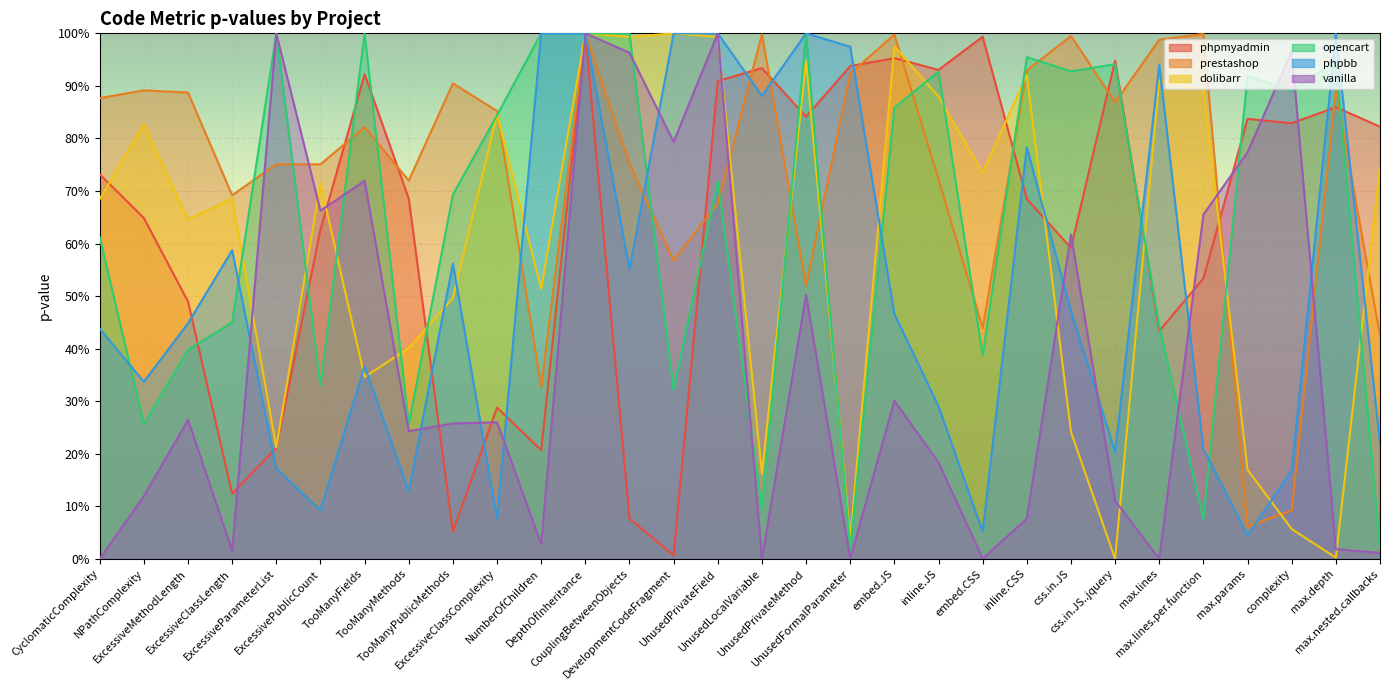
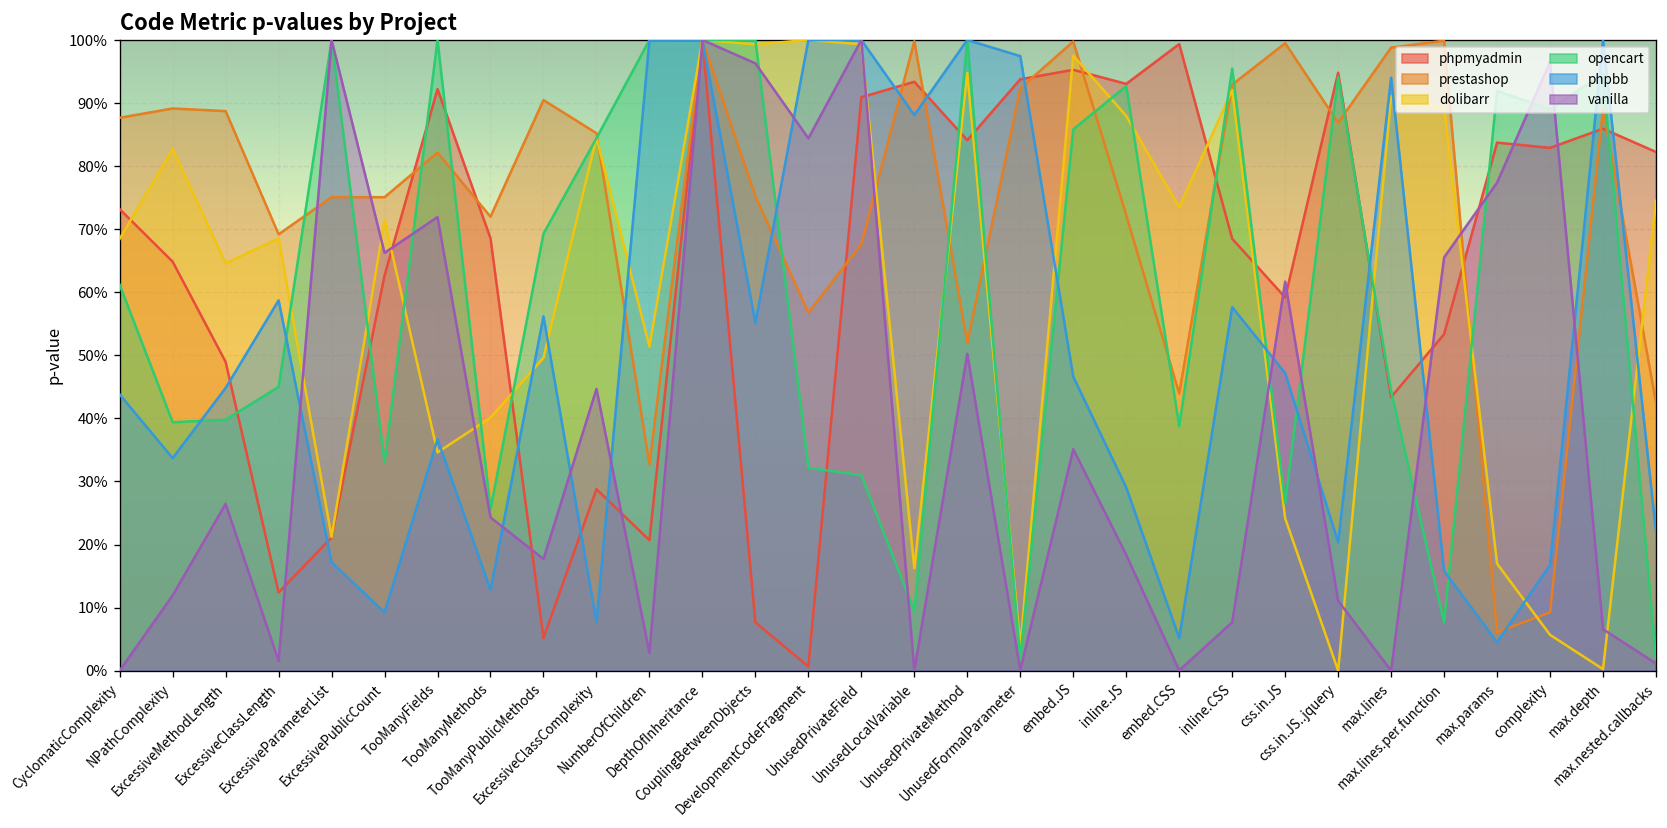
  {
    "opencart": {
      "CyclomaticComplexity": "61%",
-     "NPathComplexity": "26%",
+     "NPathComplexity": "39%",
      "ExcessiveMethodLength": "40%",
      "ExcessiveClassLength": "45%",
      "ExcessivePublicCount": "33%",
      "TooManyFields": "100%",
      "TooManyMethods": "26%",
      "TooManyPublicMethods": "69%",
      "CouplingBetweenObjects": "100%",
      "DevelopmentCodeFragment": "32%",
-     "UnusedPrivateField": "72%",
+     "UnusedPrivateField": "31%",
      "UnusedLocalVariable": "9%",
      "UnusedFormalParameter": "2%",
      "embed.JS": "86%",
      "embed.CSS": "39%",
      "inline.CSS": "95%",
-     "css.in.JS": "93%",
+     "css.in.JS": "27%",
      "css.in.JS..jquery": "94%",
      "max.lines": "44%",
      "max.lines.per.function": "8%",
      "complexity": "89%",
      "max.nested.callbacks": "2%"
    },
    "phpbb": {
      "CyclomaticComplexity": "44%",
      "NPathComplexity": "34%",
      "ExcessiveMethodLength": "45%",
      "ExcessiveClassLength": "59%",
      "ExcessiveParameterList": "17%",
      "ExcessivePublicCount": "9%",
      "TooManyFields": "37%",
      "TooManyMethods": "13%",
      "TooManyPublicMethods": "56%",
      "ExcessiveClassComplexity": "8%",
      "CouplingBetweenObjects": "55%",
      "UnusedLocalVariable": "88%",
      "UnusedFormalParameter": "97%",
      "embed.JS": "47%",
      "inline.JS": "29%",
      "embed.CSS": "5%",
-     "inline.CSS": "78%",
+     "inline.CSS": "58%",
      "css.in.JS": "47%",
      "css.in.JS..jquery": "20%",
      "max.lines": "94%",
-     "max.lines.per.function": "21%",
+     "max.lines.per.function": "16%",
      "max.params": "5%",
      "complexity": "17%",
      "max.depth": "100%",
      "max.nested.callbacks": "22%"
    },
    "vanilla": {
      "CyclomaticComplexity": "0%",
      "NPathComplexity": "12%",
      "ExcessiveMethodLength": "26%",
      "ExcessiveClassLength": "2%",
      "ExcessivePublicCount": "66%",
      "TooManyFields": "72%",
      "TooManyMethods": "24%",
-     "TooManyPublicMethods": "26%",
-     "ExcessiveClassComplexity": "26%",
+     "TooManyPublicMethods": "18%",
+     "ExcessiveClassComplexity": "45%",
      "NumberOfChildren": "3%",
      "CouplingBetweenObjects": "96%",
-     "DevelopmentCodeFragment": "79%",
+     "DevelopmentCodeFragment": "84%",
      "UnusedLocalVariable": "0%",
      "UnusedPrivateMethod": "50%",
      "UnusedFormalParameter": "0%",
-     "embed.JS": "30%",
+     "embed.JS": "35%",
      "inline.JS": "18%",
      "embed.CSS": "0%",
      "inline.CSS": "8%",
      "css.in.JS": "62%",
      "css.in.JS..jquery": "11%",
      "max.lines": "0%",
      "max.lines.per.function": "66%",
      "max.params": "77%",
-     "max.depth": "2%",
+     "max.depth": "7%",
      "max.nested.callbacks": "1%"
    }
  }
